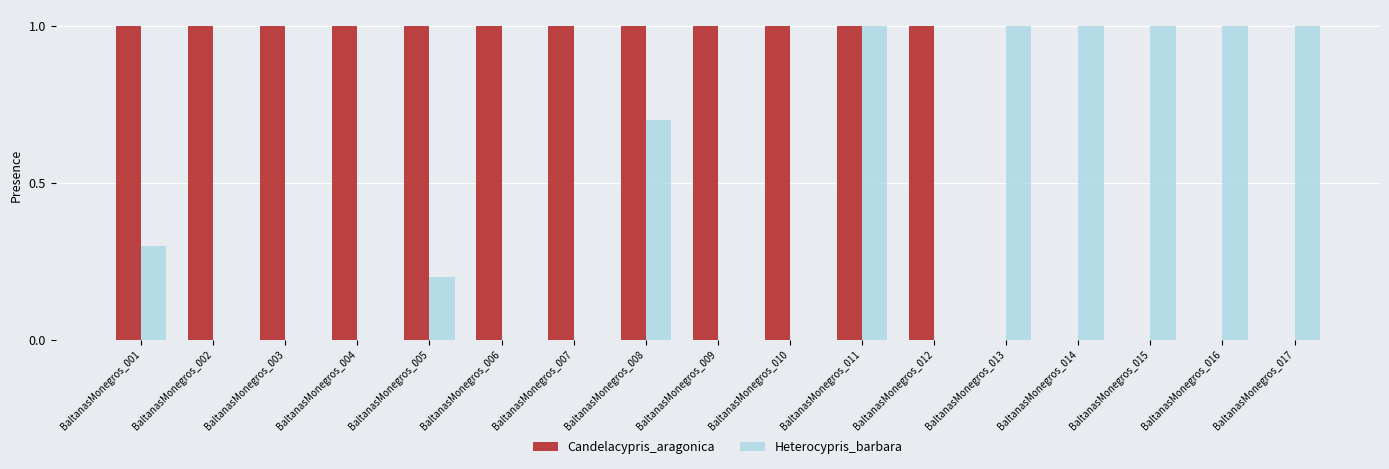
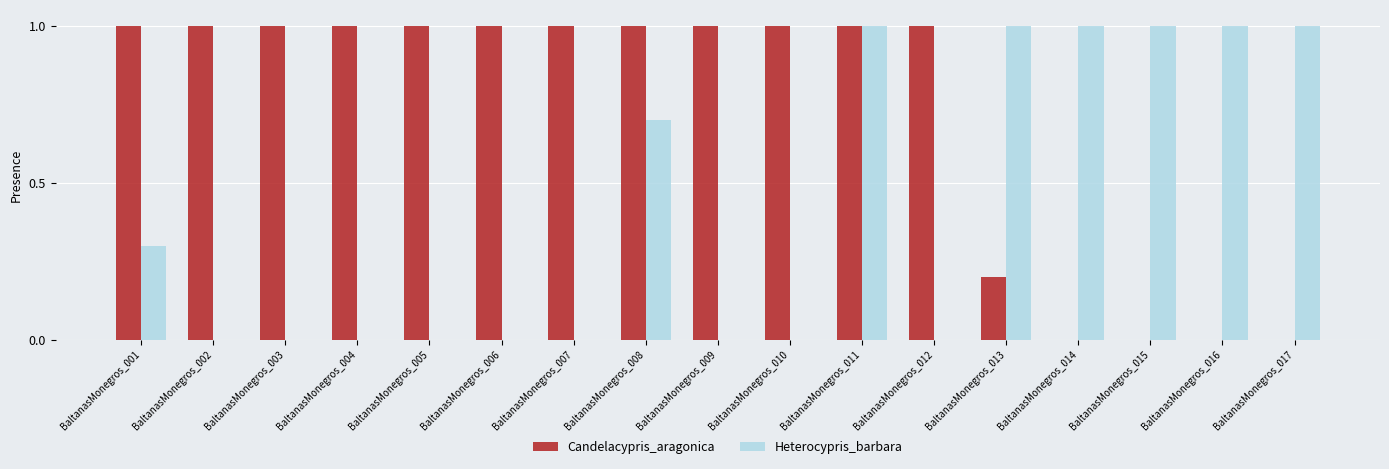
  {
    "Candelacypris_aragonica": {
      "BaltanasMonegros_001": 1.0,
      "BaltanasMonegros_002": 1.0,
      "BaltanasMonegros_003": 1.0,
      "BaltanasMonegros_004": 1.0,
      "BaltanasMonegros_005": 1.0,
      "BaltanasMonegros_006": 1.0,
      "BaltanasMonegros_007": 1.0,
      "BaltanasMonegros_008": 1.0,
      "BaltanasMonegros_009": 1.0,
      "BaltanasMonegros_010": 1.0,
      "BaltanasMonegros_011": 1.0,
      "BaltanasMonegros_012": 1.0,
-     "BaltanasMonegros_013": 0.0,
+     "BaltanasMonegros_013": 0.2,
      "BaltanasMonegros_014": 0.0,
      "BaltanasMonegros_015": 0.0,
      "BaltanasMonegros_016": 0.0,
      "BaltanasMonegros_017": 0.0
    },
    "Heterocypris_barbara": {
      "BaltanasMonegros_001": 0.3,
      "BaltanasMonegros_002": 0.0,
      "BaltanasMonegros_003": 0.0,
      "BaltanasMonegros_004": 0.0,
-     "BaltanasMonegros_005": 0.2,
+     "BaltanasMonegros_005": 0.0,
      "BaltanasMonegros_006": 0.0,
      "BaltanasMonegros_007": 0.0,
      "BaltanasMonegros_008": 0.7,
      "BaltanasMonegros_009": 0.0,
      "BaltanasMonegros_010": 0.0,
      "BaltanasMonegros_011": 1.0,
      "BaltanasMonegros_012": 0.0,
      "BaltanasMonegros_013": 1.0,
      "BaltanasMonegros_014": 1.0,
      "BaltanasMonegros_015": 1.0,
      "BaltanasMonegros_016": 1.0,
      "BaltanasMonegros_017": 1.0
    }
  }
